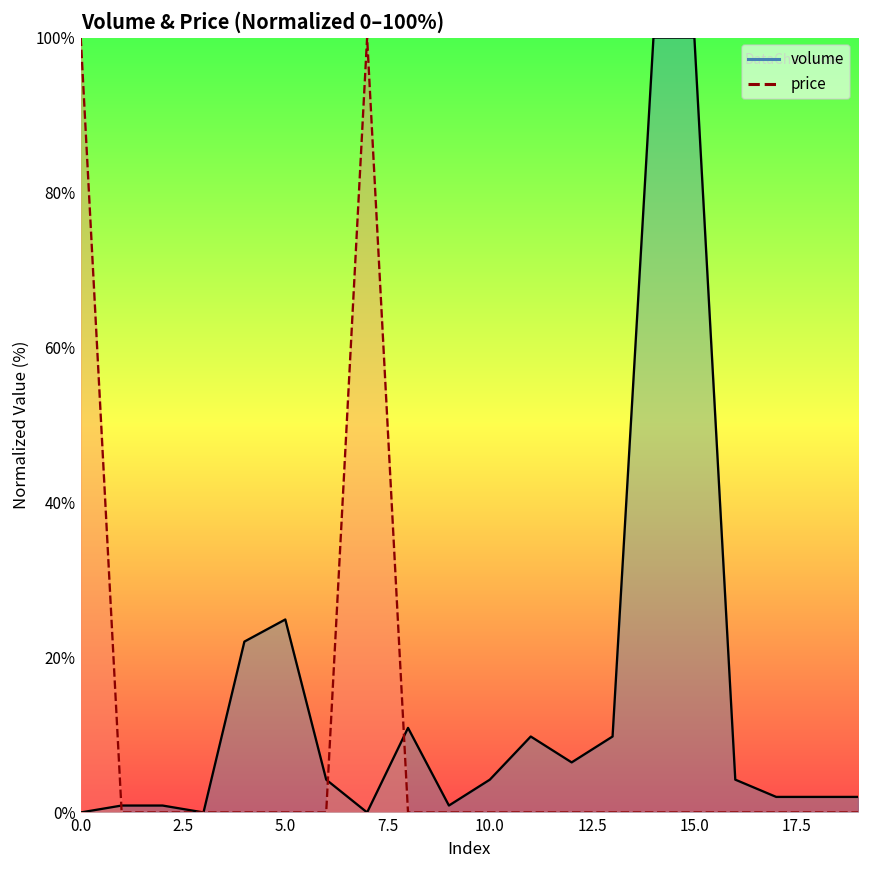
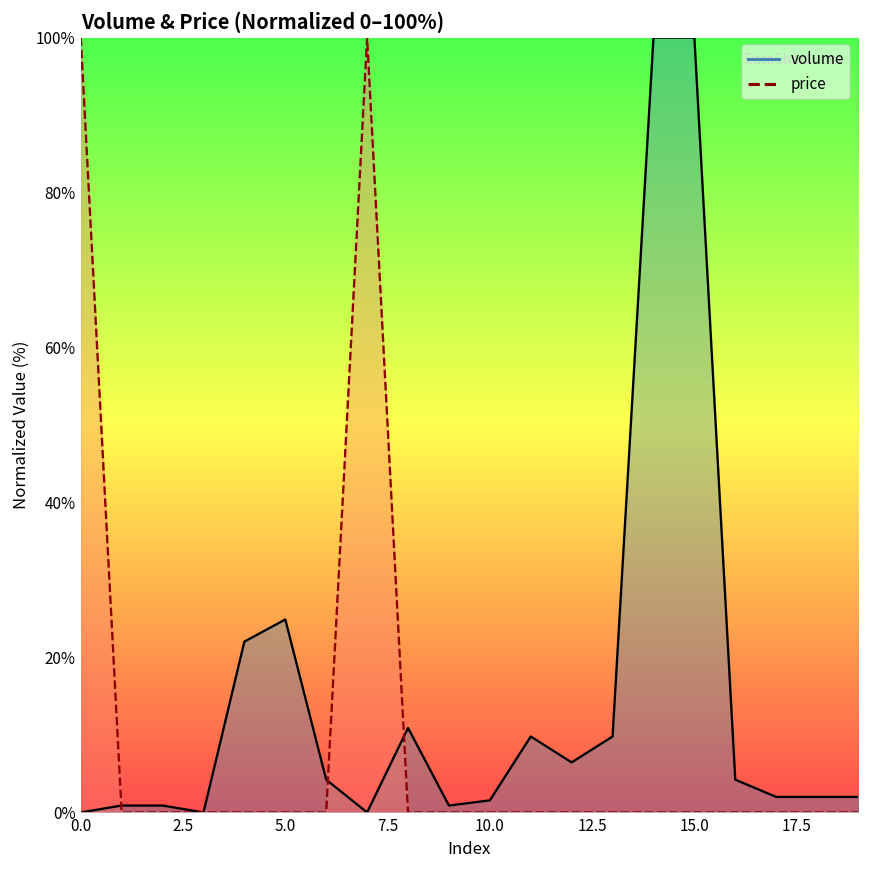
  {
    "volume": {
      "0.0": "0%",
      "5.0": "25%",
-     "10.0": "4%",
+     "10.0": "2%",
      "15.0": "100%"
    }
  }
